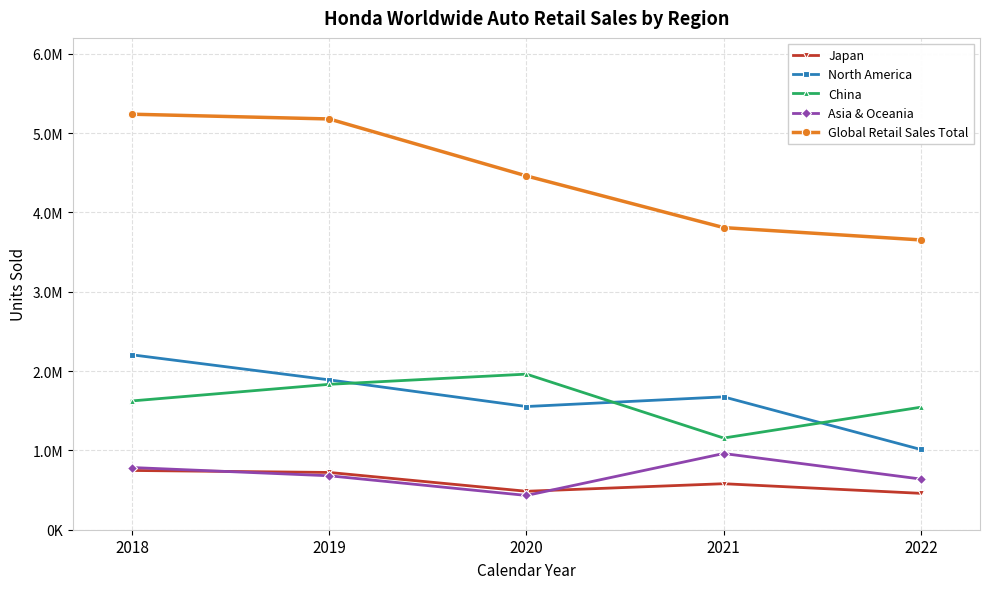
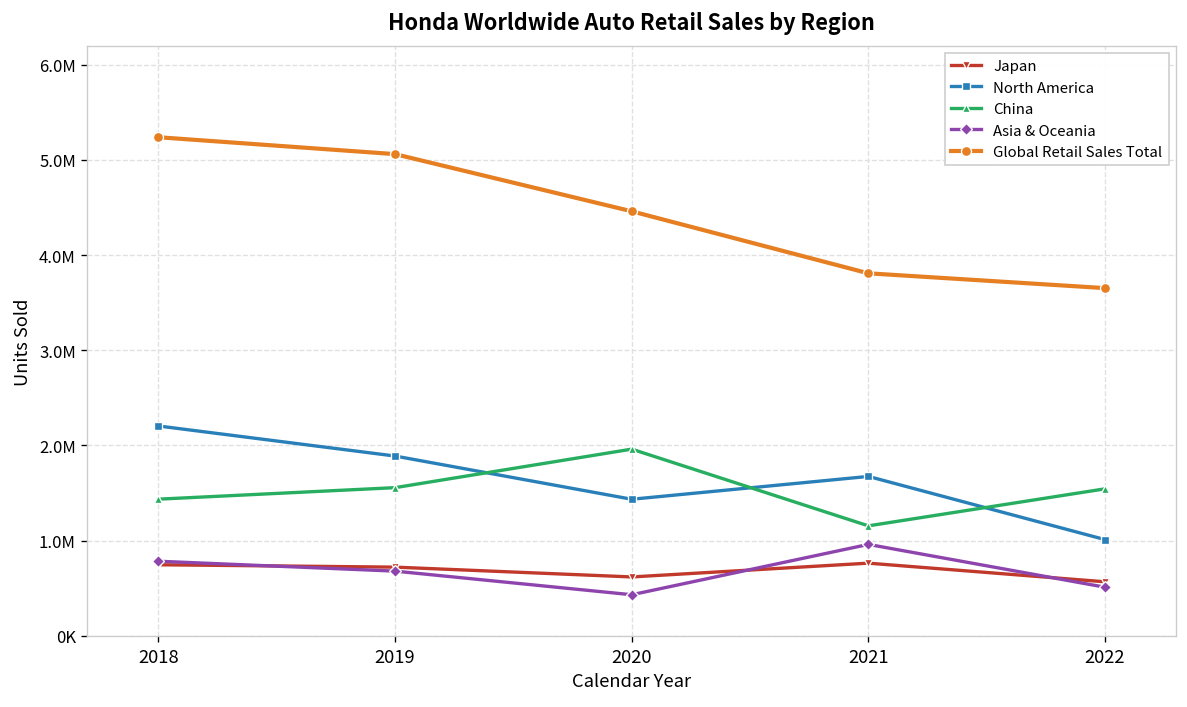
  {
    "Japan": {
      "2018": 700000,
      "2019": 700000,
-     "2020": 500000,
-     "2021": 600000,
-     "2022": 500000
+     "2020": 600000,
+     "2021": 800000,
+     "2022": 600000
    },
    "North America": {
      "2018": 2200000,
      "2019": 1900000,
-     "2020": 1600000,
+     "2020": 1400000,
      "2021": 1700000,
      "2022": 1000000
    },
    "China": {
-     "2018": 1600000,
-     "2019": 1800000,
+     "2018": 1400000,
+     "2019": 1600000,
      "2020": 2000000,
      "2021": 1200000,
      "2022": 1500000
    },
    "Asia & Oceania": {
      "2018": 800000,
      "2019": 700000,
      "2020": 400000,
      "2021": 1000000,
-     "2022": 600000
+     "2022": 500000
    },
    "Global Retail Sales Total": {
      "2018": 5200000,
-     "2019": 5200000,
+     "2019": 5100000,
      "2020": 4500000,
      "2021": 3800000,
      "2022": 3700000
    }
  }
